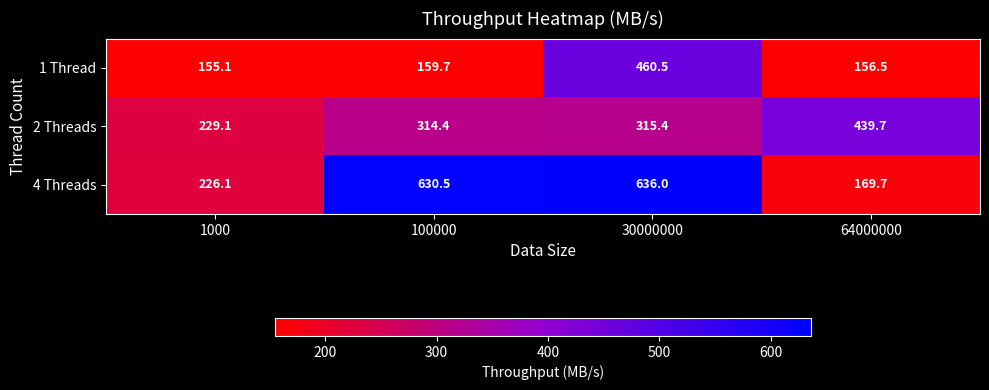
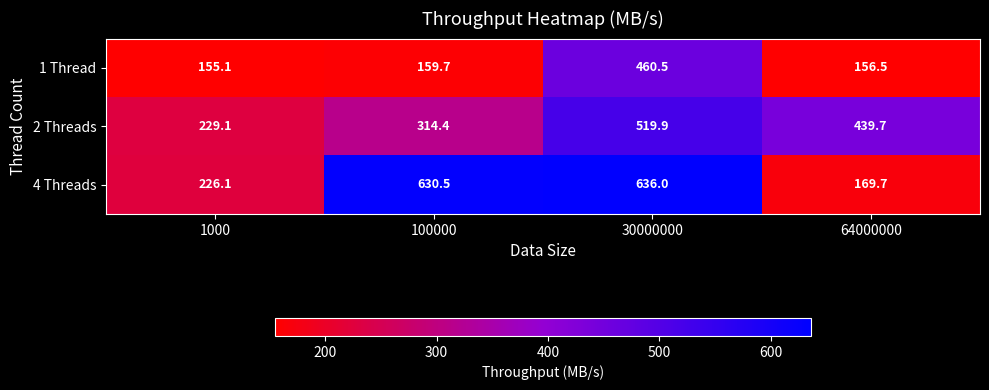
  {
    "1 Thread": {
      "1000": 155.1,
      "100000": 159.7,
      "30000000": 460.5,
      "64000000": 156.5
    },
    "2 Threads": {
      "1000": 229.1,
      "100000": 314.4,
-     "30000000": 315.4,
+     "30000000": 519.9,
      "64000000": 439.7
    },
    "4 Threads": {
      "1000": 226.1,
      "100000": 630.5,
      "30000000": 636.0,
      "64000000": 169.7
    }
  }
